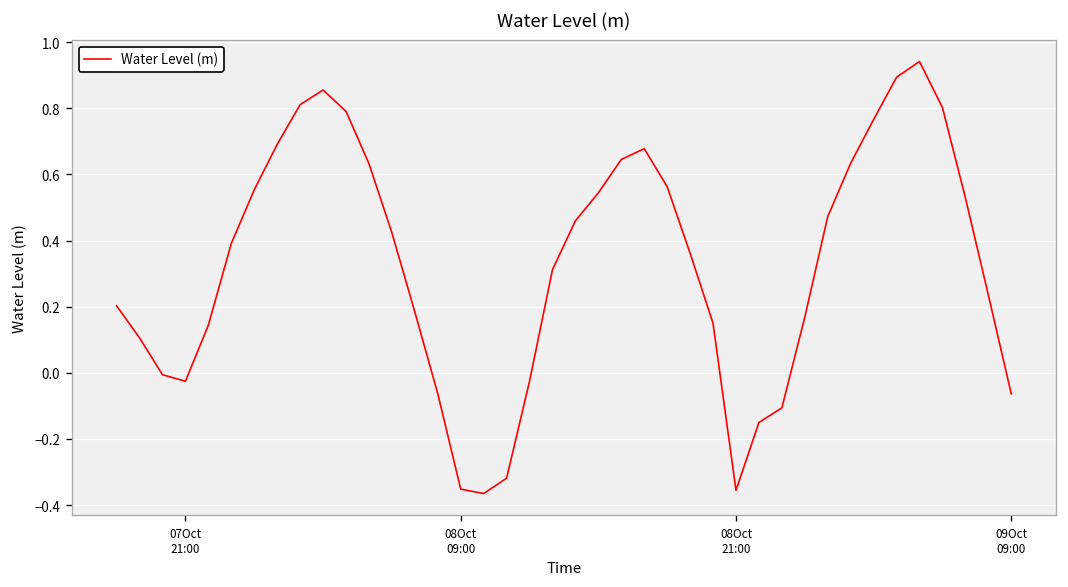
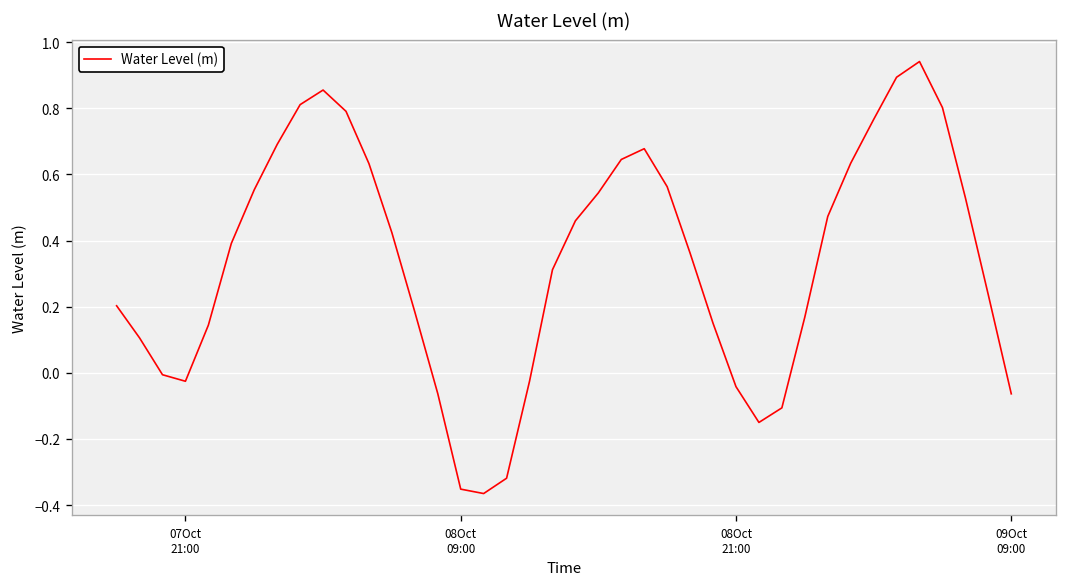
  {
    "07Oct 21:00": -0.03,
    "08Oct 09:00": -0.35,
-   "08Oct 21:00": -0.36,
+   "08Oct 21:00": -0.04,
    "09Oct 09:00": -0.06
  }
